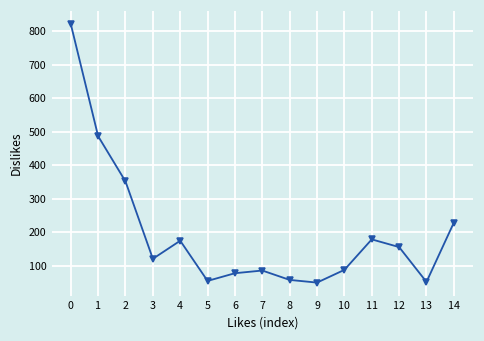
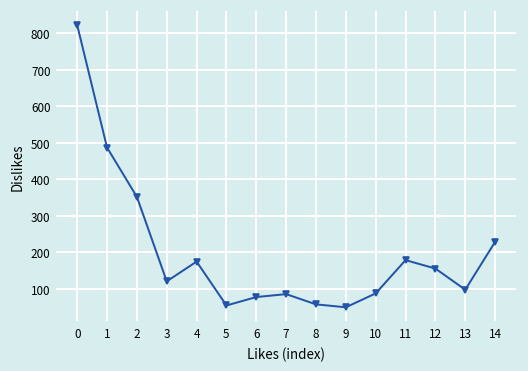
  {
    "0": 820,
    "1": 490,
    "2": 350,
    "3": 120,
    "4": 180,
    "5": 60,
    "6": 80,
    "7": 90,
    "8": 60,
    "9": 50,
    "10": 90,
    "11": 180,
    "12": 160,
-   "13": 50,
+   "13": 100,
    "14": 230
  }
